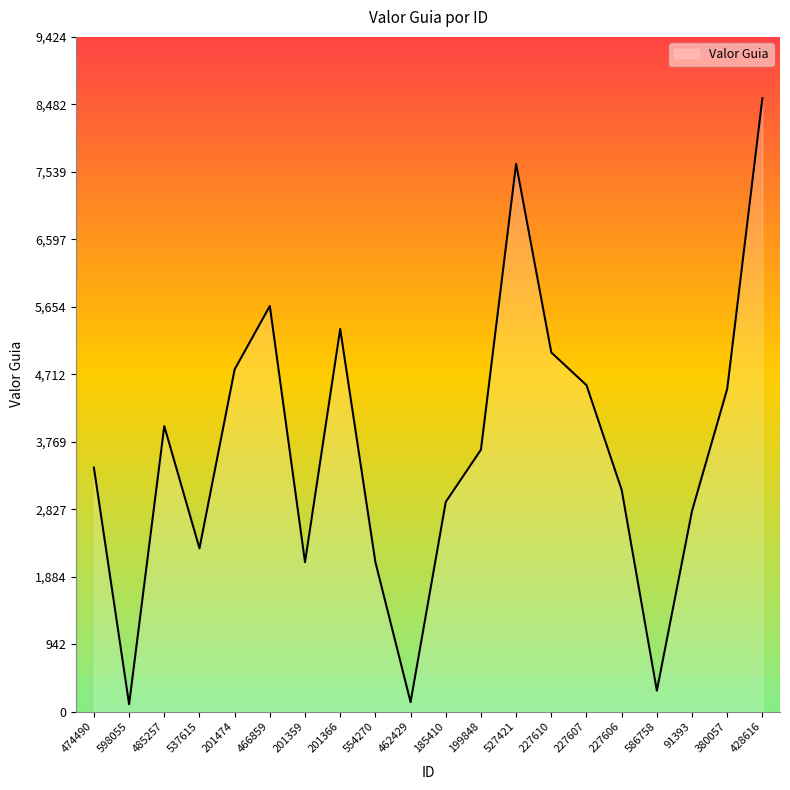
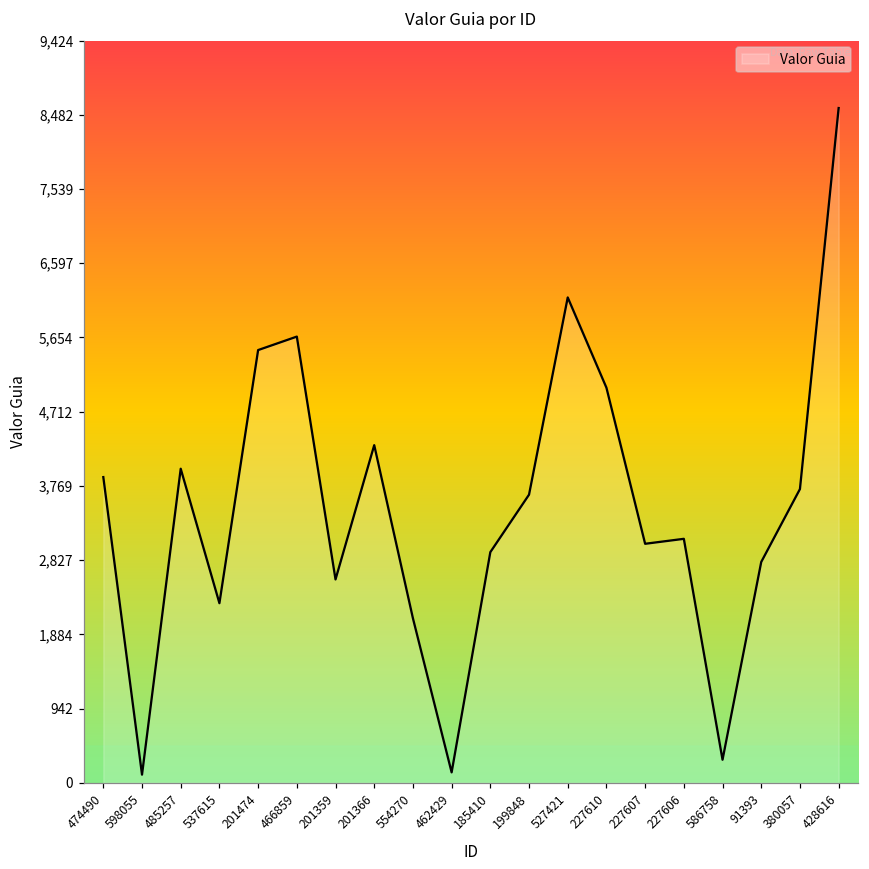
  {
-   "474490": "3,400",
+   "474490": "3,900",
    "598055": "100",
    "485257": "4,000",
    "537615": "2,300",
-   "201474": "4,800",
+   "201474": "5,500",
    "466859": "5,700",
-   "201359": "2,100",
-   "201366": "5,300",
+   "201359": "2,600",
+   "201366": "4,300",
    "554270": "2,100",
    "462429": "100",
    "185410": "2,900",
    "199848": "3,700",
-   "527421": "7,700",
+   "527421": "6,200",
    "227610": "5,000",
-   "227607": "4,600",
+   "227607": "3,000",
    "227606": "3,100",
    "586758": "300",
    "91393": "2,800",
-   "380057": "4,500",
+   "380057": "3,700",
    "428616": "8,600"
  }
